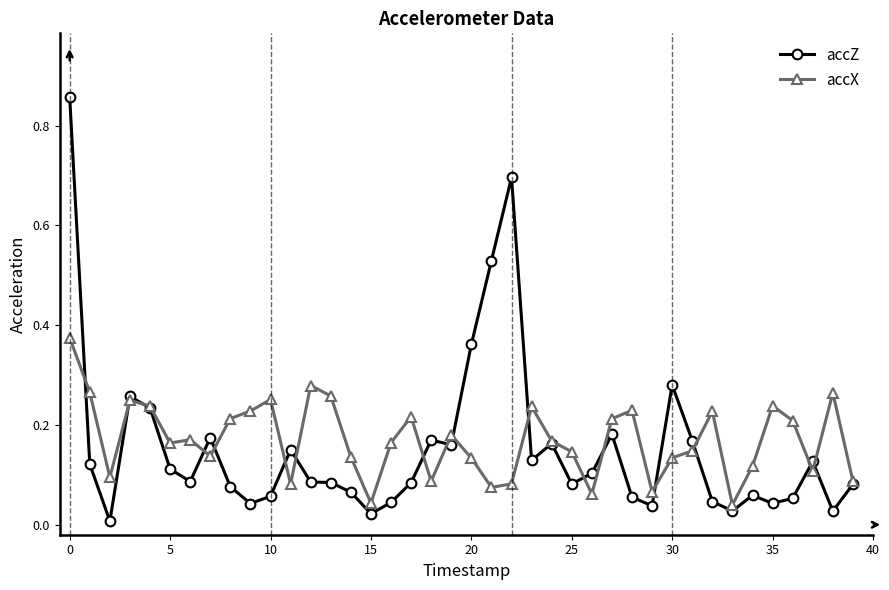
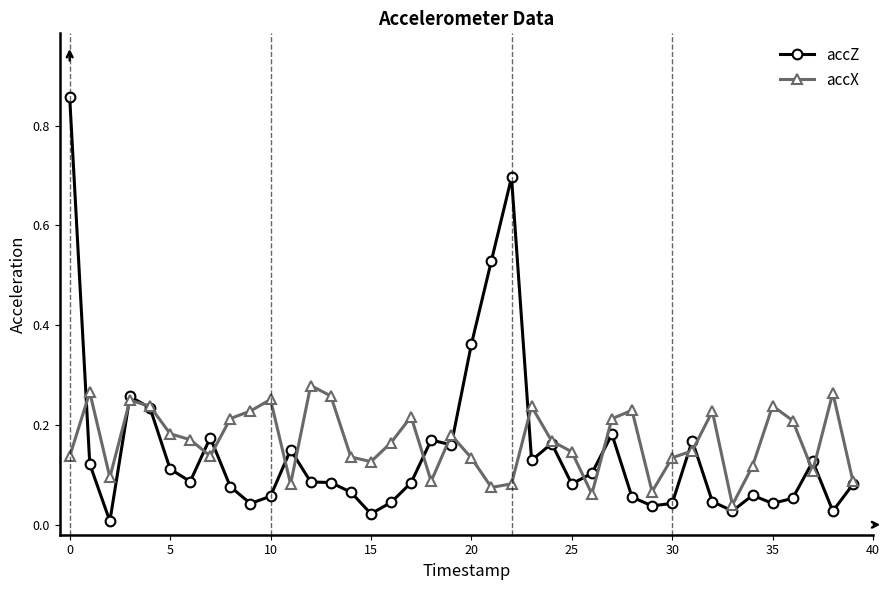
  {
    "accZ": {
      "0": 0.86,
      "5": 0.11,
      "10": 0.06,
      "15": 0.02,
      "20": 0.36,
      "25": 0.08,
-     "30": 0.28,
+     "30": 0.04,
      "35": 0.04
    },
    "accX": {
-     "0": 0.37,
-     "5": 0.16,
+     "0": 0.14,
+     "5": 0.18,
      "10": 0.25,
-     "15": 0.04,
+     "15": 0.13,
      "20": 0.13,
      "25": 0.15,
      "30": 0.13,
      "35": 0.24
    }
  }
